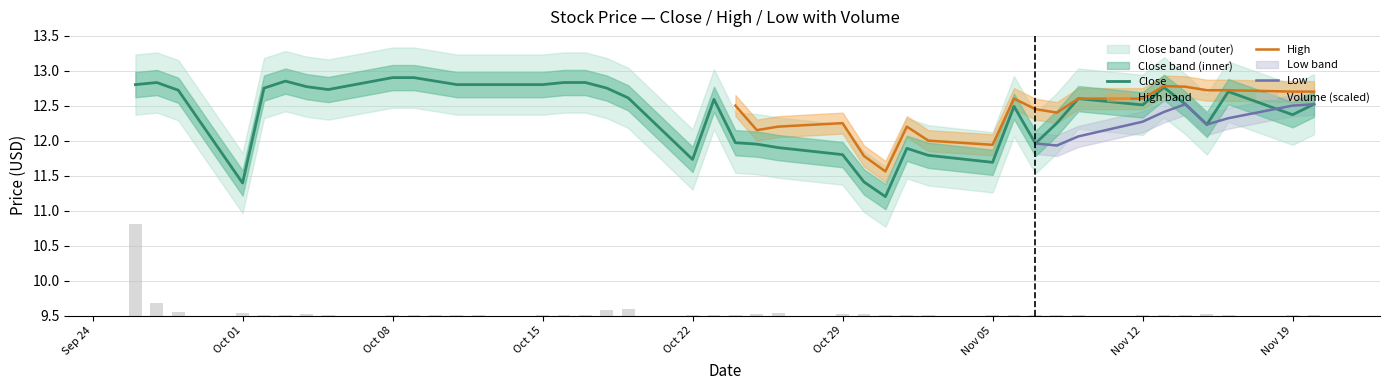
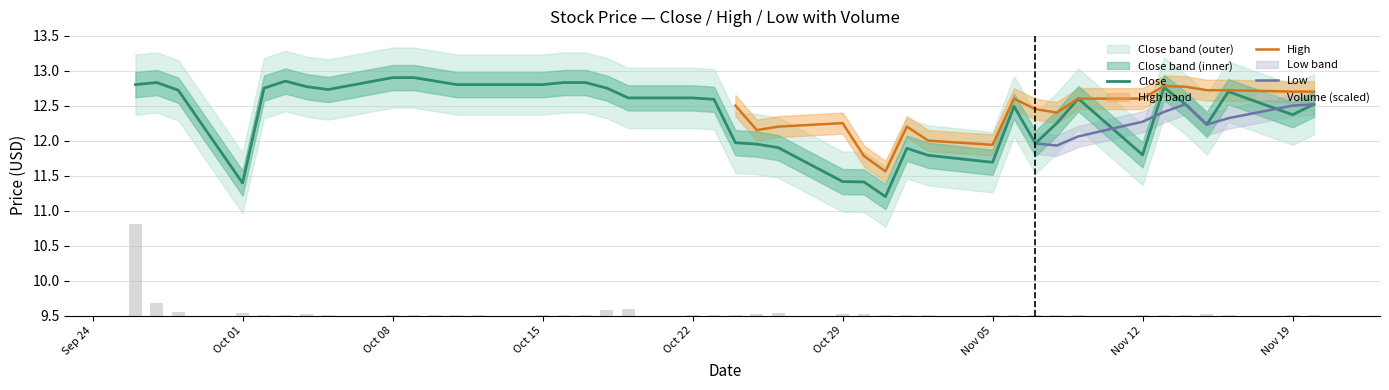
  {
    "Close": {
      "Oct 01": 11.4,
      "Oct 08": 12.9,
      "Oct 15": 12.8,
-     "Oct 22": 11.7,
-     "Oct 29": 11.8,
+     "Oct 22": 12.6,
+     "Oct 29": 11.4,
      "Nov 05": 11.7,
-     "Nov 12": 12.5,
+     "Nov 12": 11.8,
      "Nov 19": 12.4
    },
    "High": {
      "Nov 05": 11.9,
      "Nov 12": 12.6,
      "Nov 19": 12.7
    },
    "Low": {
      "Nov 12": 12.3,
      "Nov 19": 12.5
    }
  }
